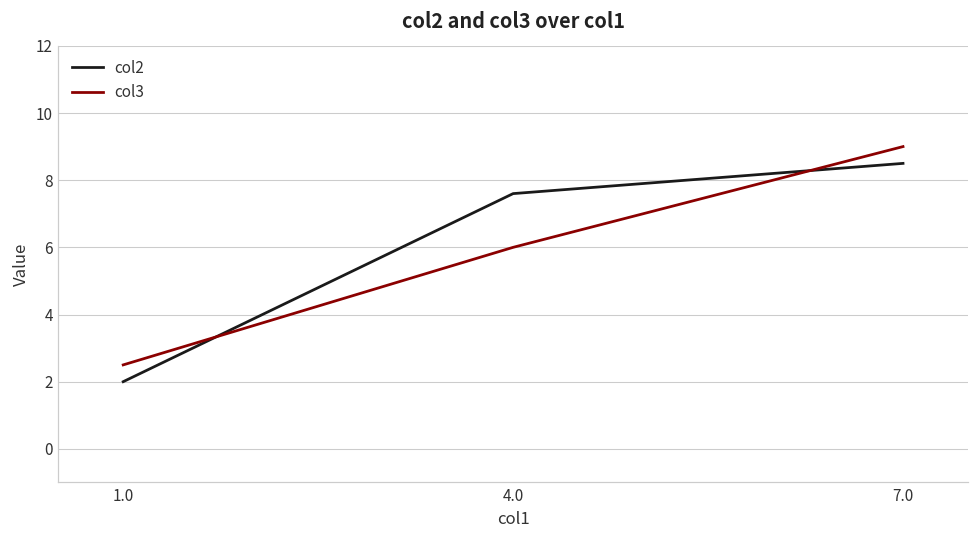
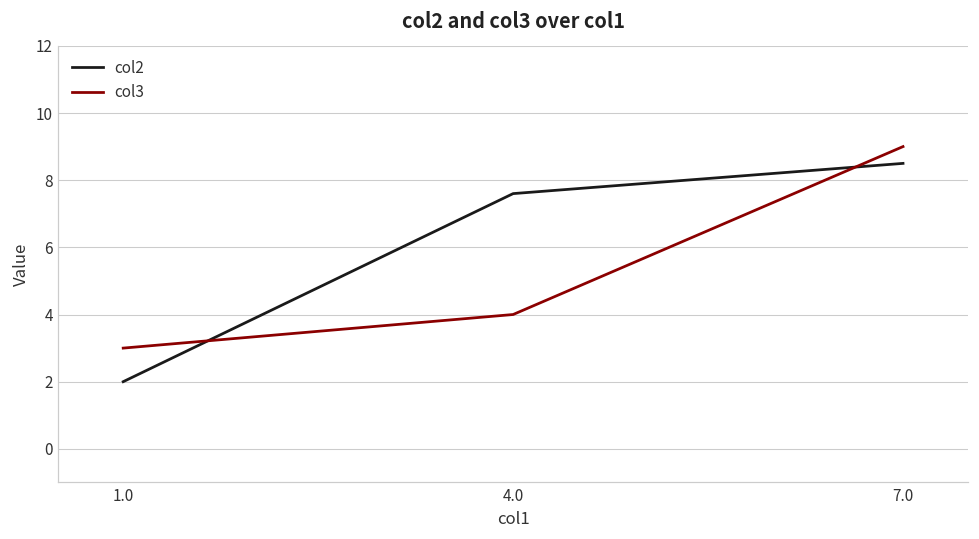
  {
    "col2": {
      "1.0": 2.0,
      "4.0": 7.6,
      "7.0": 8.5
    },
    "col3": {
-     "1.0": 2.5,
-     "4.0": 6,
+     "1.0": 3.0,
+     "4.0": 4,
      "7.0": 9.0
    }
  }
